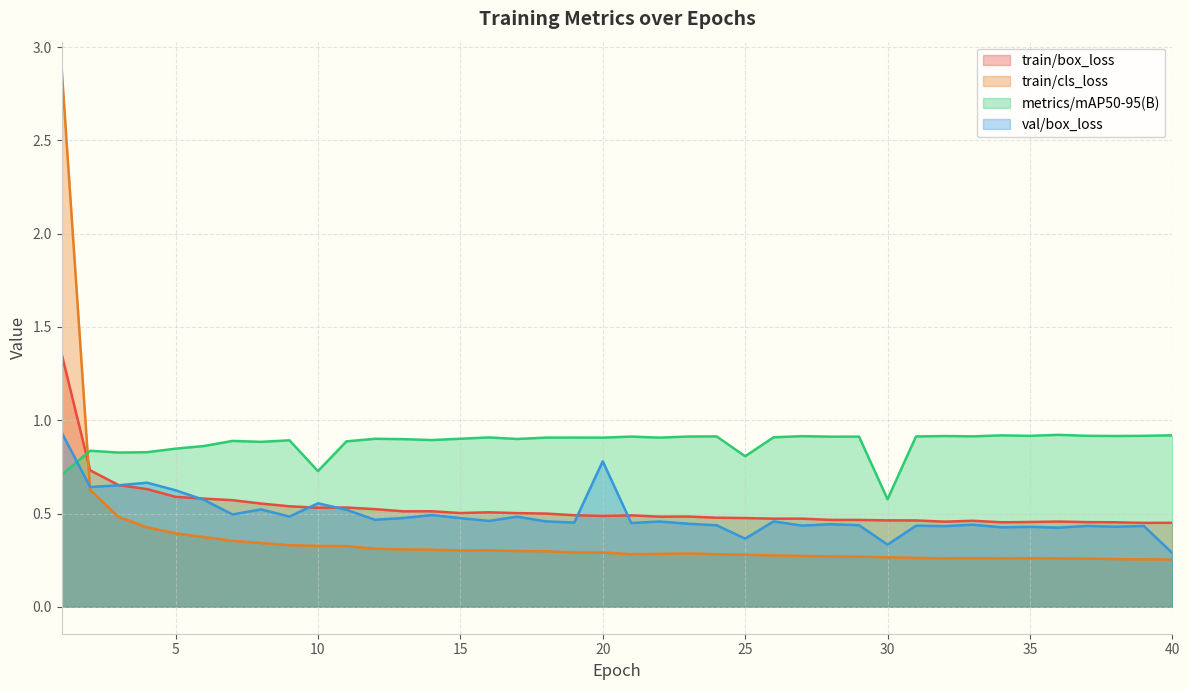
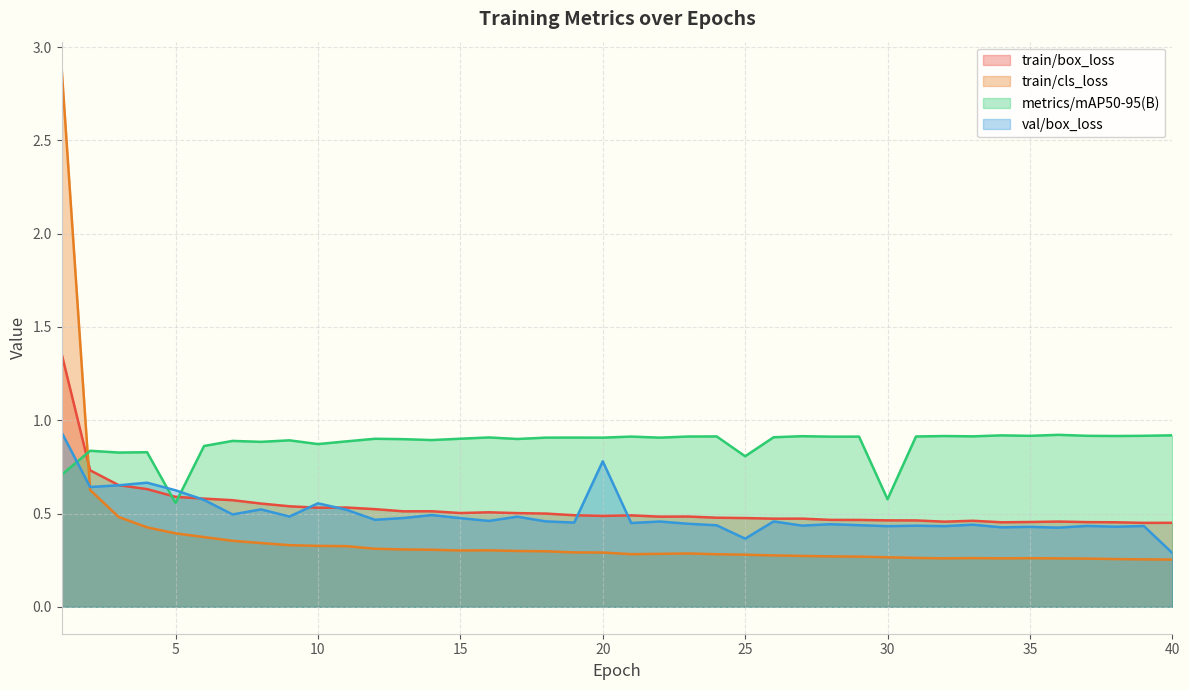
  {
    "metrics/mAP50-95(B)": {
-     "5": 0.85,
-     "10": 0.73,
+     "5": 0.56,
+     "10": 0.87,
      "15": 0.90,
      "20": 0.91,
      "25": 0.81,
      "30": 0.58,
      "35": 0.92,
      "40": 0.92
    },
    "val/box_loss": {
      "5": 0.62,
      "10": 0.55,
      "15": 0.48,
      "20": 0.78,
      "25": 0.37,
-     "30": 0.33,
+     "30": 0.43,
      "35": 0.43,
      "40": 0.29
    }
  }
